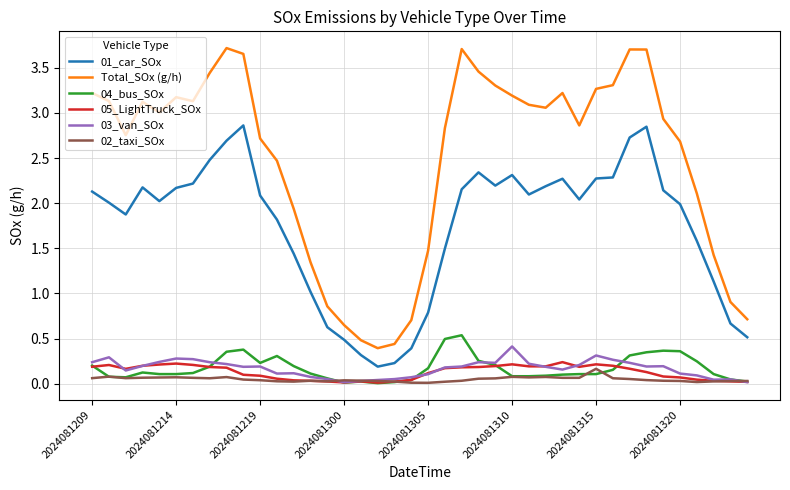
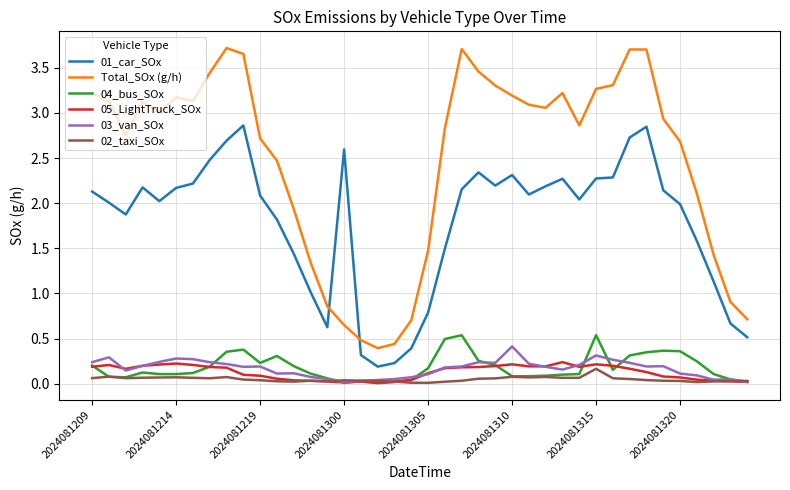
  {
    "01_car_SOx": {
      "2024081209": 2.1,
      "2024081214": 2.2,
      "2024081219": 2.1,
-     "2024081300": 0.5,
+     "2024081300": 2.6,
      "2024081305": 0.8,
      "2024081310": 2.3,
      "2024081315": 2.3,
      "2024081320": 2.0
    },
    "Total_SOx (g/h)": {
      "2024081219": 2.7,
      "2024081300": 0.6,
      "2024081305": 1.5,
      "2024081310": 3.2,
      "2024081315": 3.3,
      "2024081320": 2.7
    },
    "04_bus_SOx": {
      "2024081214": 0.1,
      "2024081219": 0.2,
      "2024081305": 0.2,
-     "2024081315": 0.1,
+     "2024081315": 0.5,
      "2024081320": 0.4
    },
    "05_LightTruck_SOx": {
      "2024081214": 0.2,
      "2024081219": 0.1,
      "2024081310": 0.2,
      "2024081315": 0.2,
      "2024081320": 0.1
    },
    "03_van_SOx": {
      "2024081209": 0.2,
      "2024081214": 0.3,
      "2024081219": 0.2,
      "2024081310": 0.4,
      "2024081315": 0.3,
      "2024081320": 0.1
    },
    "02_taxi_SOx": {
      "2024081209": 0.1,
      "2024081214": 0.1,
      "2024081219": 0.0,
      "2024081305": 0.0,
      "2024081315": 0.2,
      "2024081320": 0.0
    }
  }
